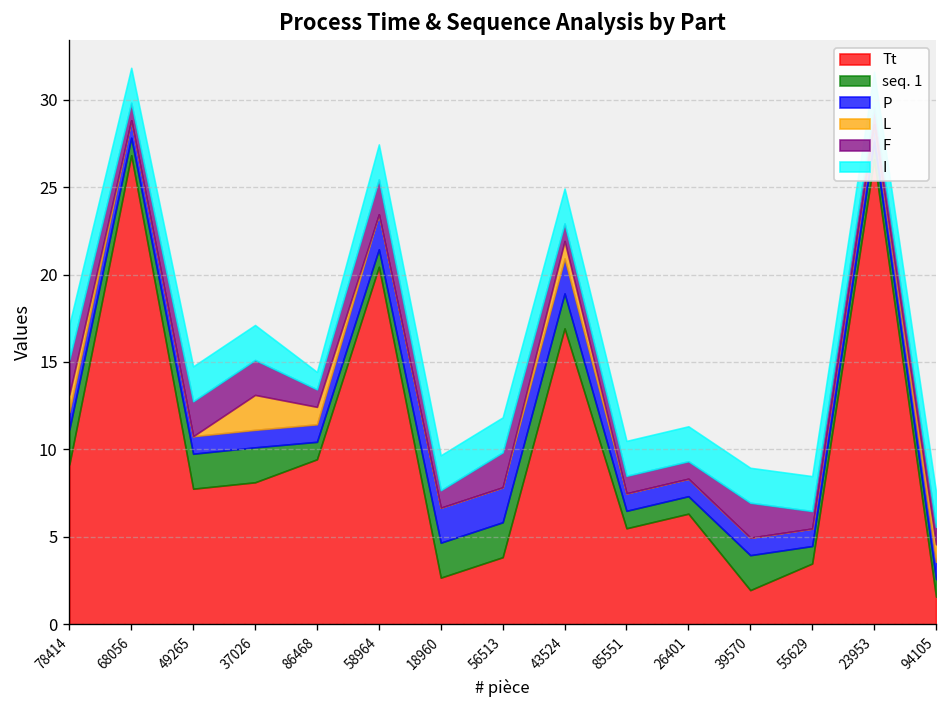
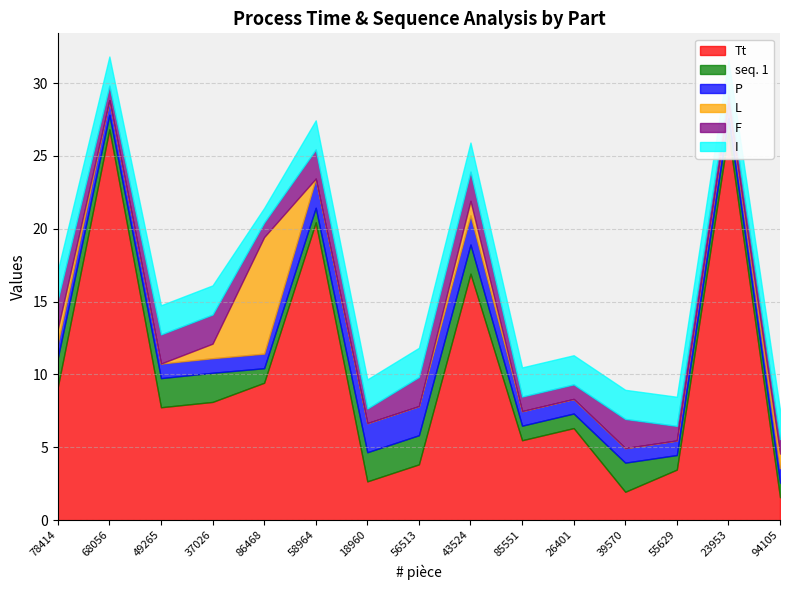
  {
    "Tt": {
      "78414": 9,
      "68056": 26.8,
      "49265": 7.7,
      "37026": 8,
      "86468": 9.4,
      "58964": 20.4,
      "18960": 2.7,
      "56513": 3.8,
      "43524": 17,
      "85551": 5.5,
      "26401": 6.3,
      "39570": 2,
      "55629": 3.5,
      "94105": 1.6
    },
    "seq. 1": {
      "78414": 2,
      "68056": 1,
      "49265": 2,
      "37026": 2,
      "86468": 1,
      "58964": 1,
      "18960": 2,
      "56513": 2,
      "43524": 2,
      "85551": 1,
      "26401": 1,
      "39570": 2,
      "55629": 1,
      "94105": 1
    },
    "P": {
      "78414": 1,
      "37026": 1,
      "86468": 1,
      "43524": 2,
      "94105": 1
    },
    "L": {
      "78414": 1,
-     "37026": 2,
-     "86468": 1,
+     "37026": 1,
+     "86468": 8,
      "43524": 1,
      "94105": 1
    },
    "F": {
      "78414": 2,
      "68056": 1,
      "49265": 2,
      "37026": 2,
      "86468": 1,
      "58964": 2,
      "18960": 1,
      "56513": 2,
-     "43524": 1,
+     "43524": 2,
      "85551": 1,
      "26401": 1,
      "39570": 2,
      "55629": 1,
      "94105": 1
    },
    "I": {
      "78414": 2,
      "68056": 2,
      "49265": 2,
      "37026": 2,
      "86468": 1,
      "58964": 2,
      "18960": 2,
      "56513": 2,
      "43524": 2,
      "85551": 2,
      "26401": 2,
      "39570": 2,
      "55629": 2,
      "94105": 2
    }
  }
